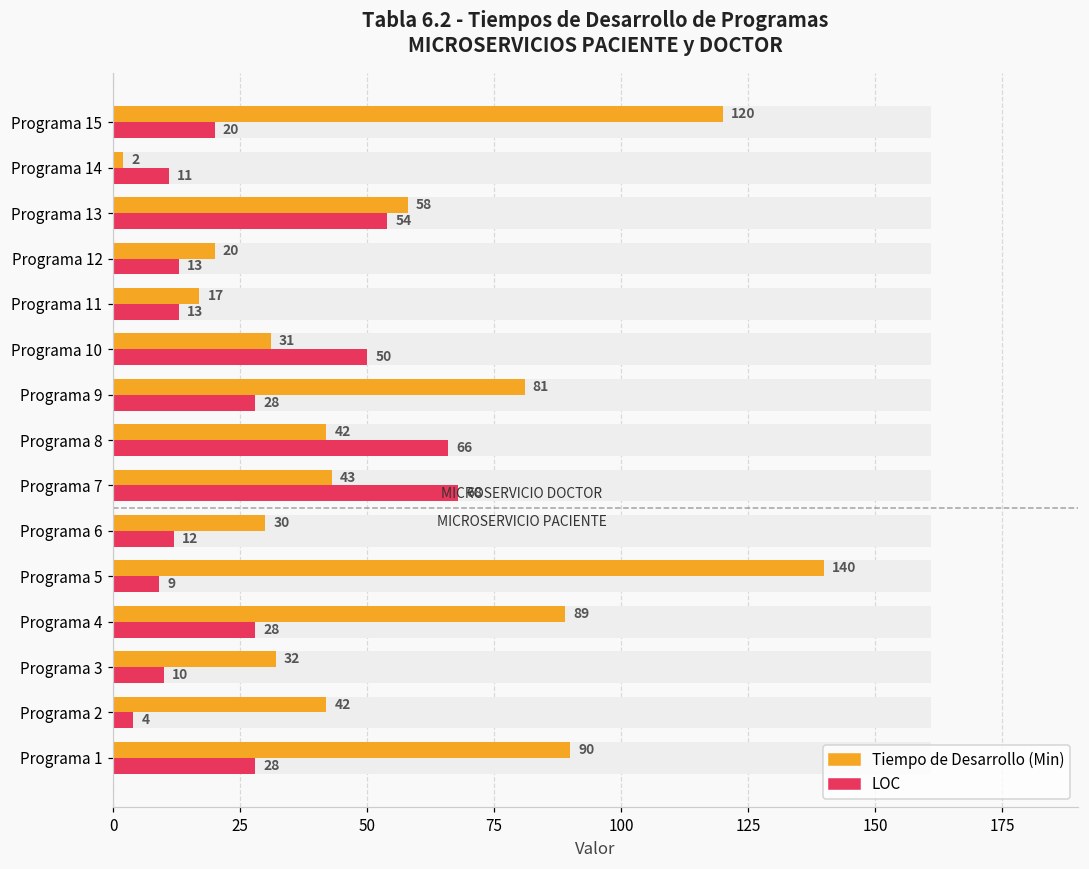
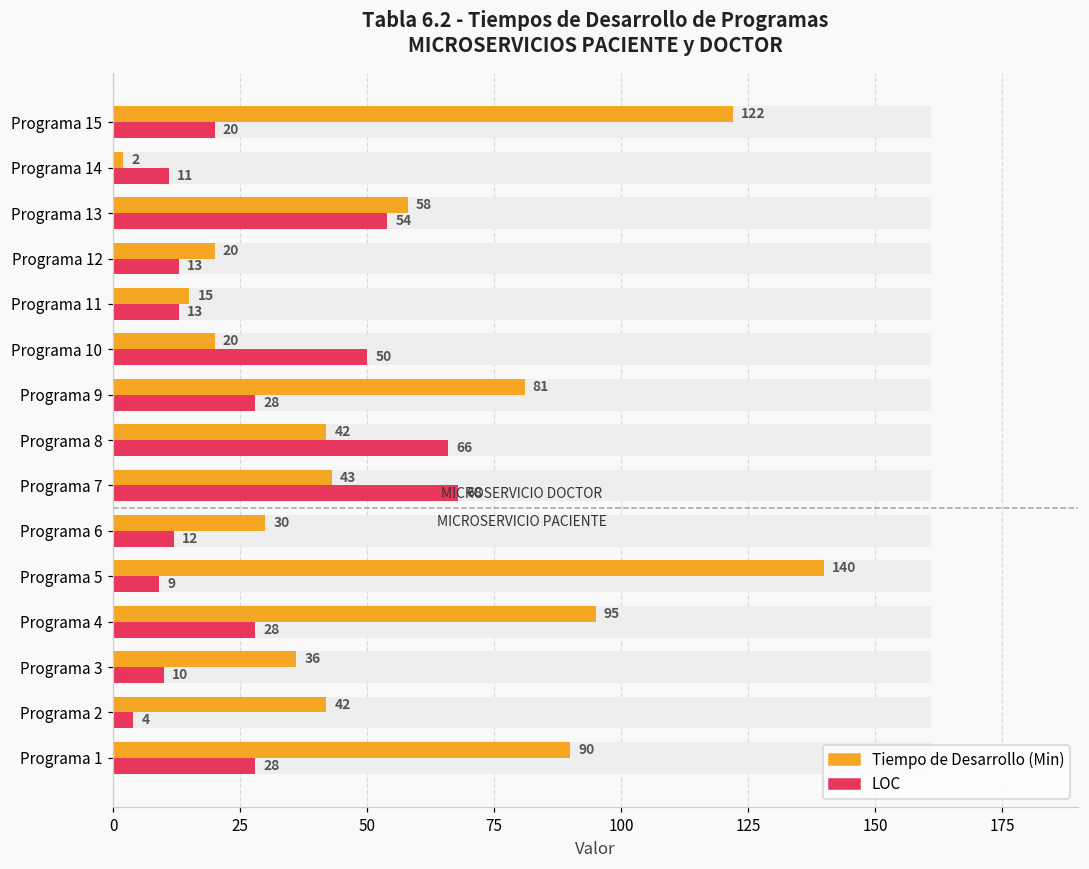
  {
    "Tiempo de Desarrollo (Min)": {
-     "Programa 15": 120,
-     "Programa 11": 17,
-     "Programa 10": 31,
-     "Programa 4": 89,
-     "Programa 3": 32
+     "Programa 15": 122,
+     "Programa 11": 15,
+     "Programa 10": 20,
+     "Programa 4": 95,
+     "Programa 3": 36
    }
  }
